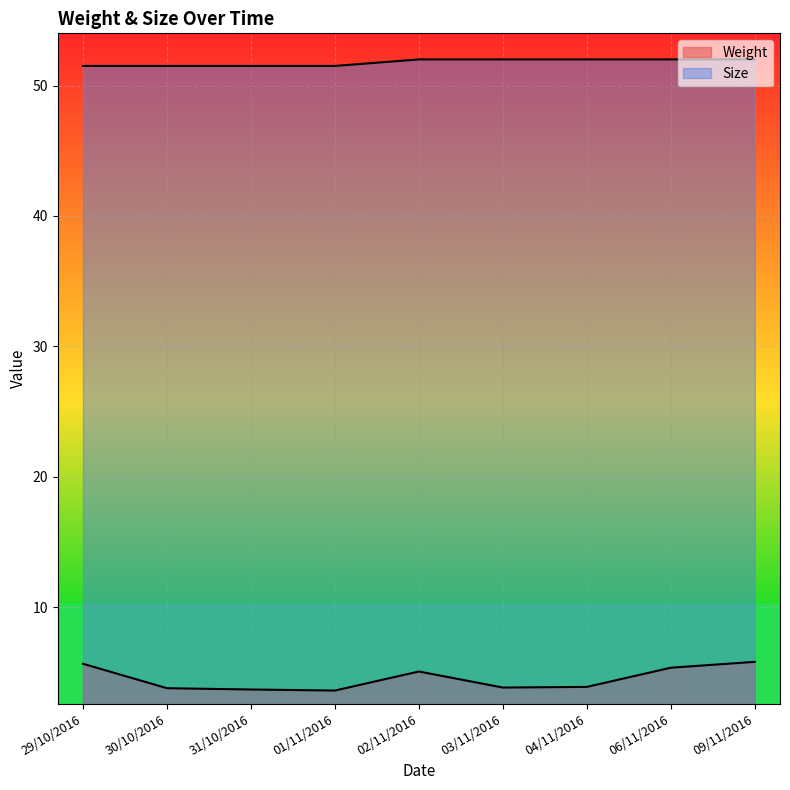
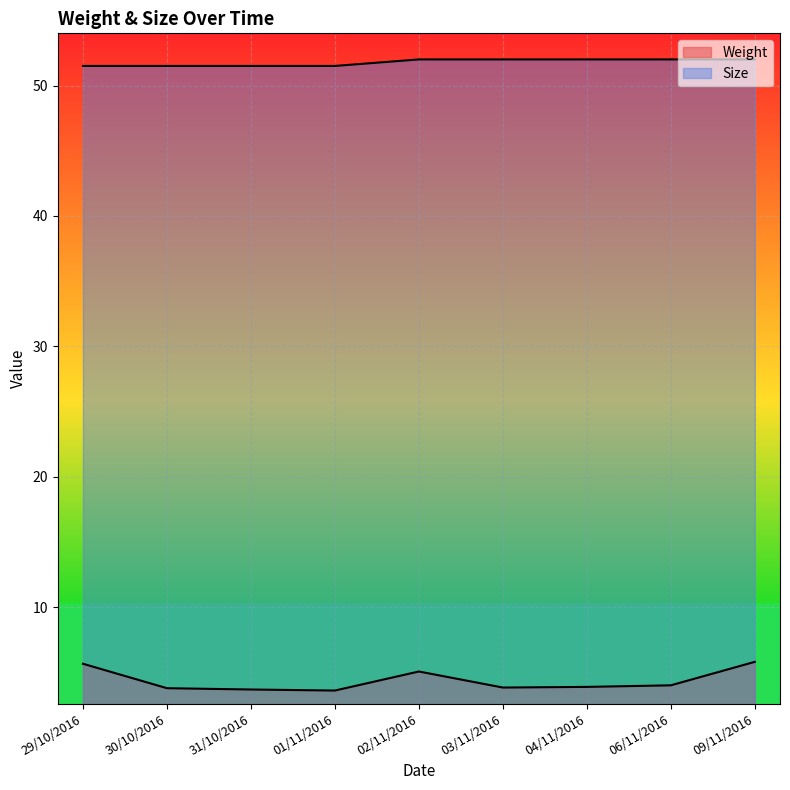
  {
    "Weight": {
      "29/10/2016": 5.7,
      "30/10/2016": 3.8,
      "31/10/2016": 3.7,
      "01/11/2016": 3.6,
      "02/11/2016": 5.1,
      "03/11/2016": 3.9,
      "04/11/2016": 3.9,
-     "06/11/2016": 5.4,
+     "06/11/2016": 4.0,
      "09/11/2016": 5.8
    },
    "Size": {
      "29/10/2016": 51.5,
      "30/10/2016": 51.5,
      "31/10/2016": 51.5,
      "01/11/2016": 51.5,
      "02/11/2016": 52.0,
      "03/11/2016": 52.0,
      "04/11/2016": 52.0,
      "06/11/2016": 52.0
    }
  }
